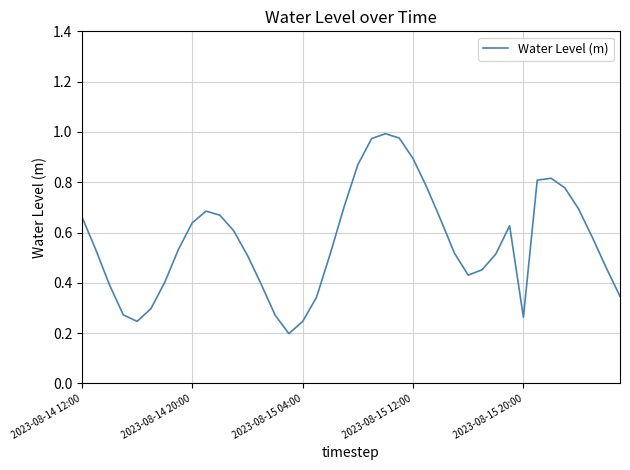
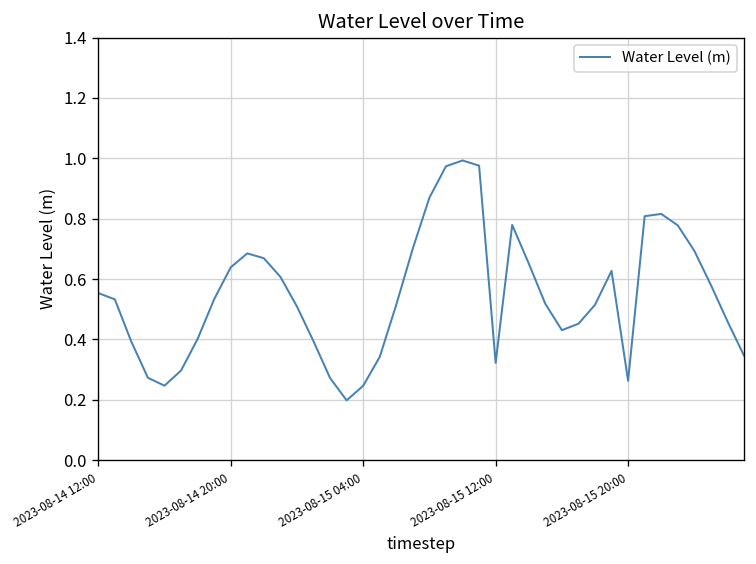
  {
-   "2023-08-14 12:00": 0.66,
+   "2023-08-14 12:00": 0.55,
    "2023-08-14 20:00": 0.64,
    "2023-08-15 04:00": 0.25,
-   "2023-08-15 12:00": 0.89,
+   "2023-08-15 12:00": 0.32,
    "2023-08-15 20:00": 0.26
  }
